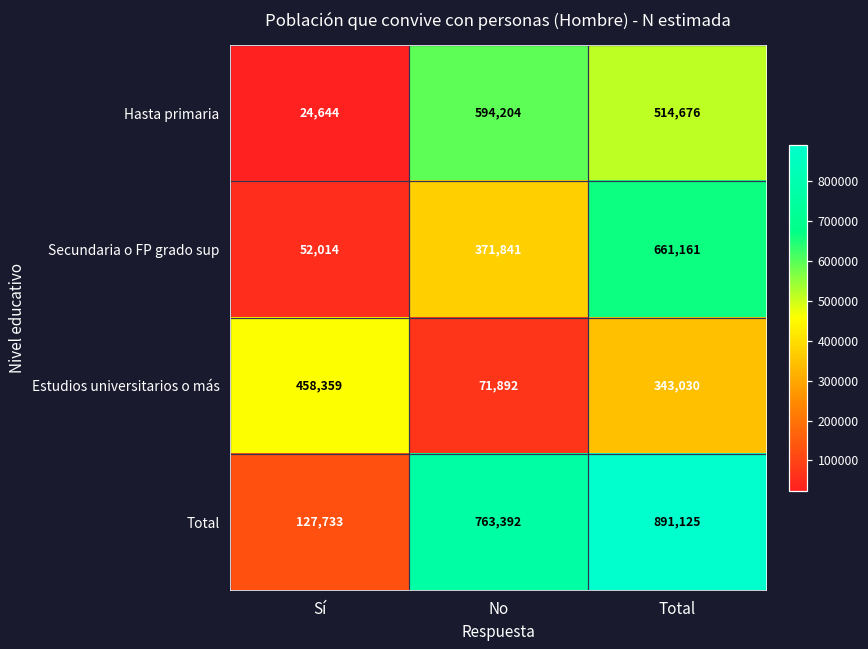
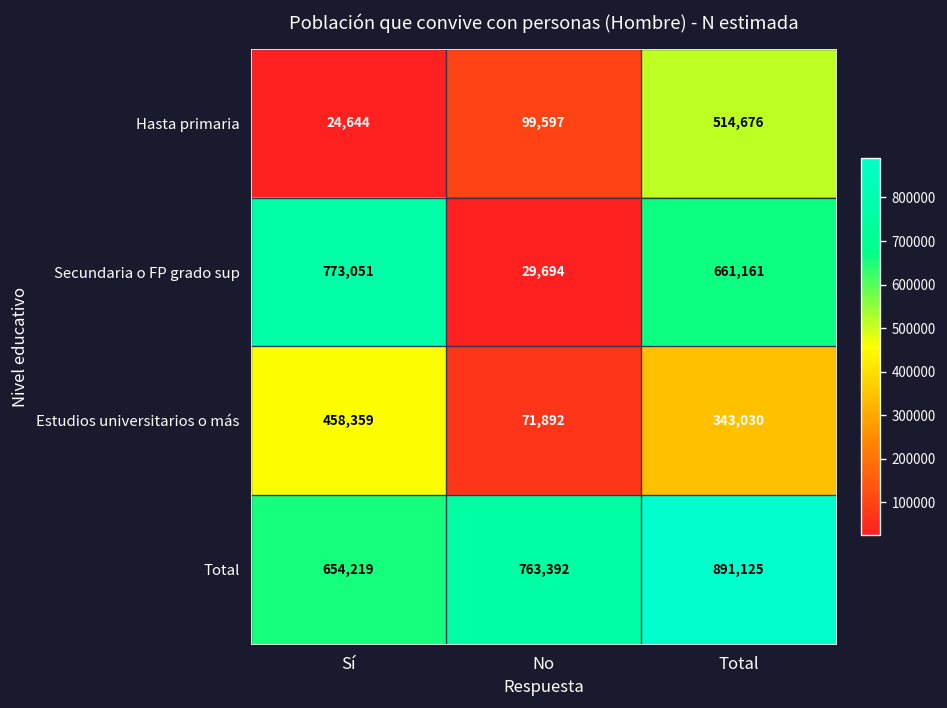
  {
    "Hasta primaria": {
      "Sí": "24,644",
-     "No": "594,204",
+     "No": "99,597",
      "Total": "514,676"
    },
    "Secundaria o FP grado sup": {
-     "Sí": "52,014",
-     "No": "371,841",
+     "Sí": "773,051",
+     "No": "29,694",
      "Total": "661,161"
    },
    "Estudios universitarios o más": {
      "Sí": "458,359",
      "No": "71,892",
      "Total": "343,030"
    },
    "Total": {
-     "Sí": "127,733",
+     "Sí": "654,219",
      "No": "763,392",
      "Total": "891,125"
    }
  }
